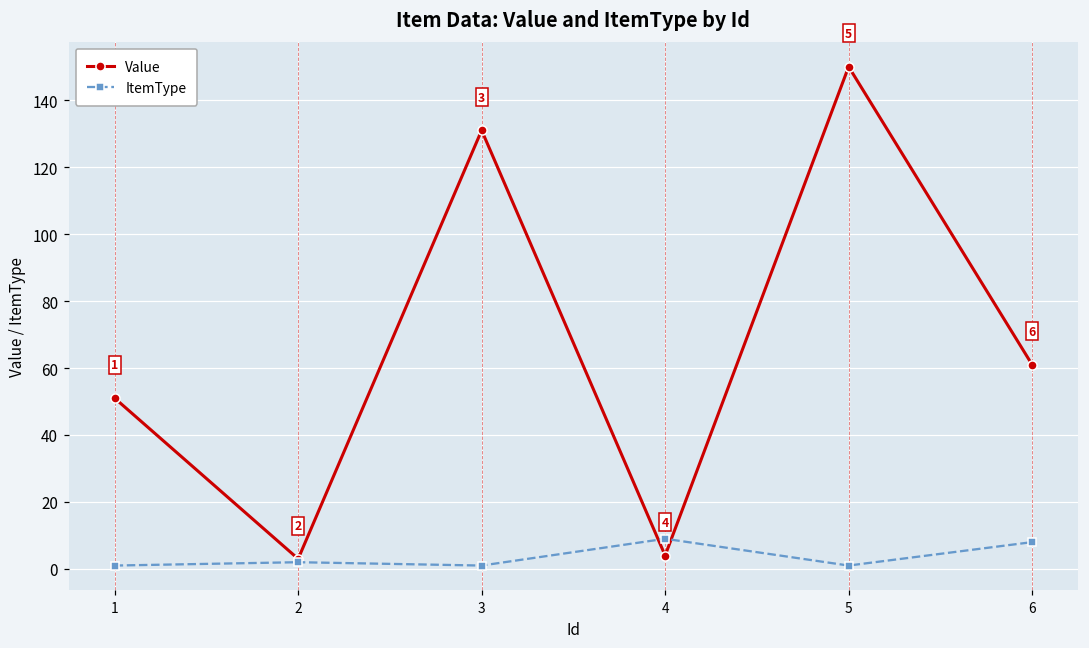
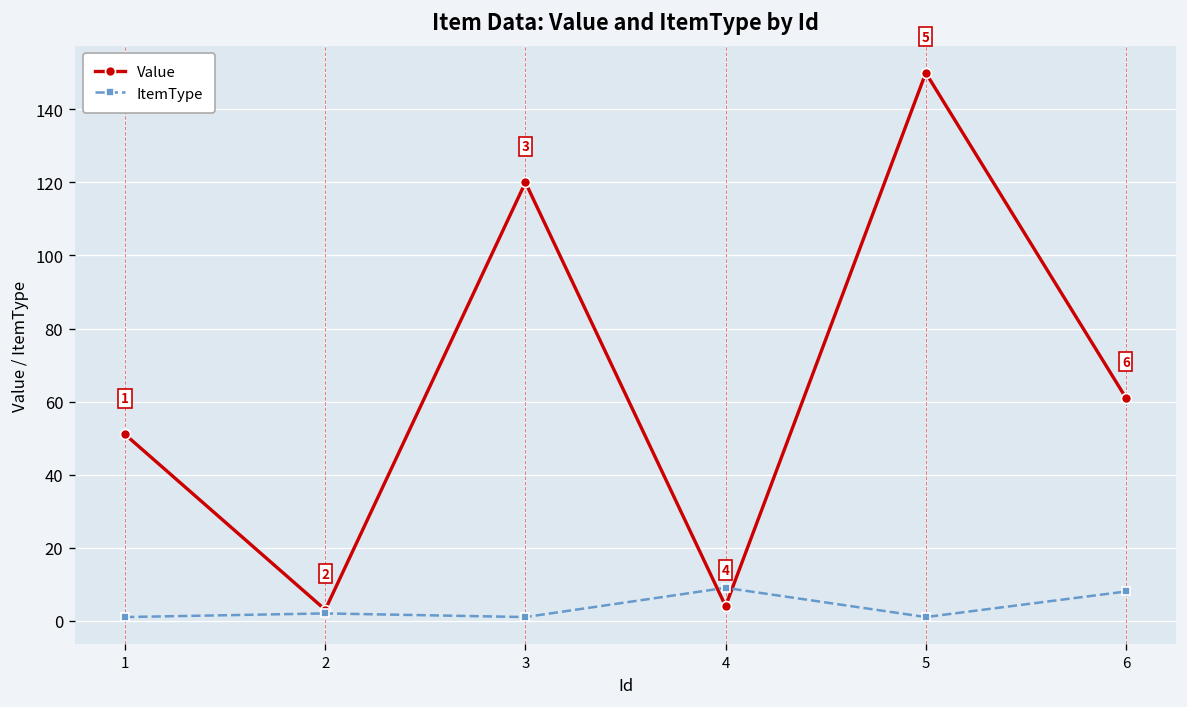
  {
    "Value": {
-     "3": 131
+     "3": 120
    },
    "ItemType": {
      "1": 1,
      "3": 1,
      "5": 1,
      "6": 8
    }
  }
